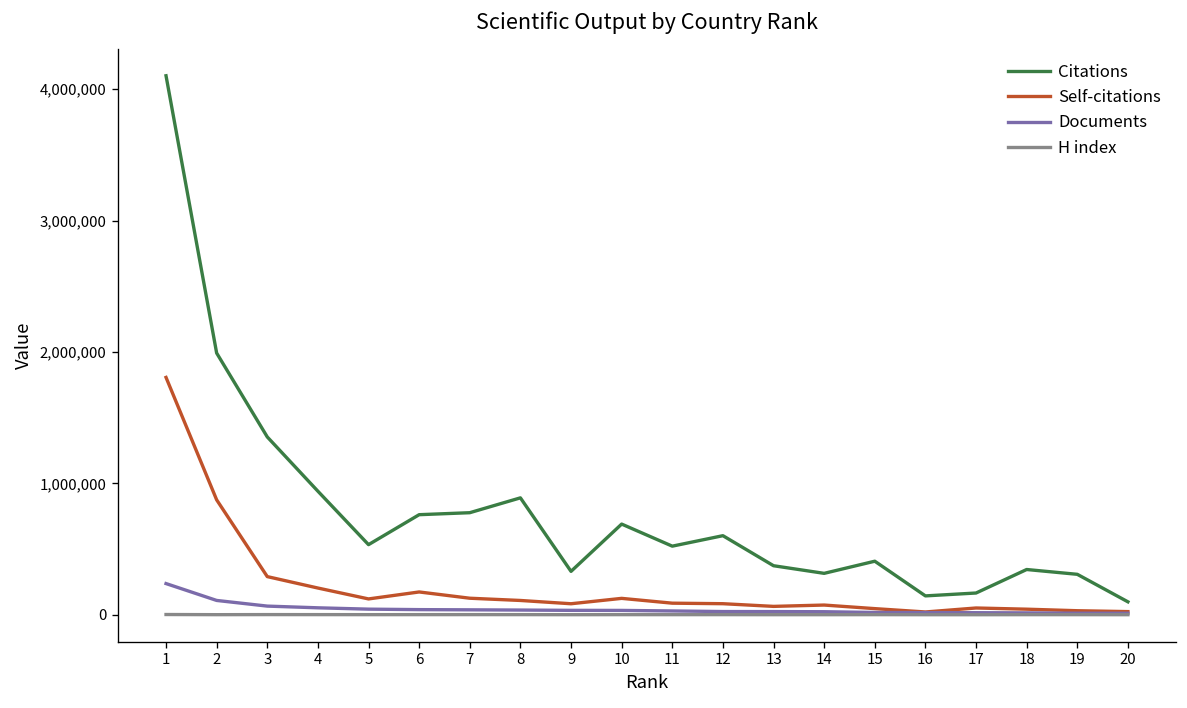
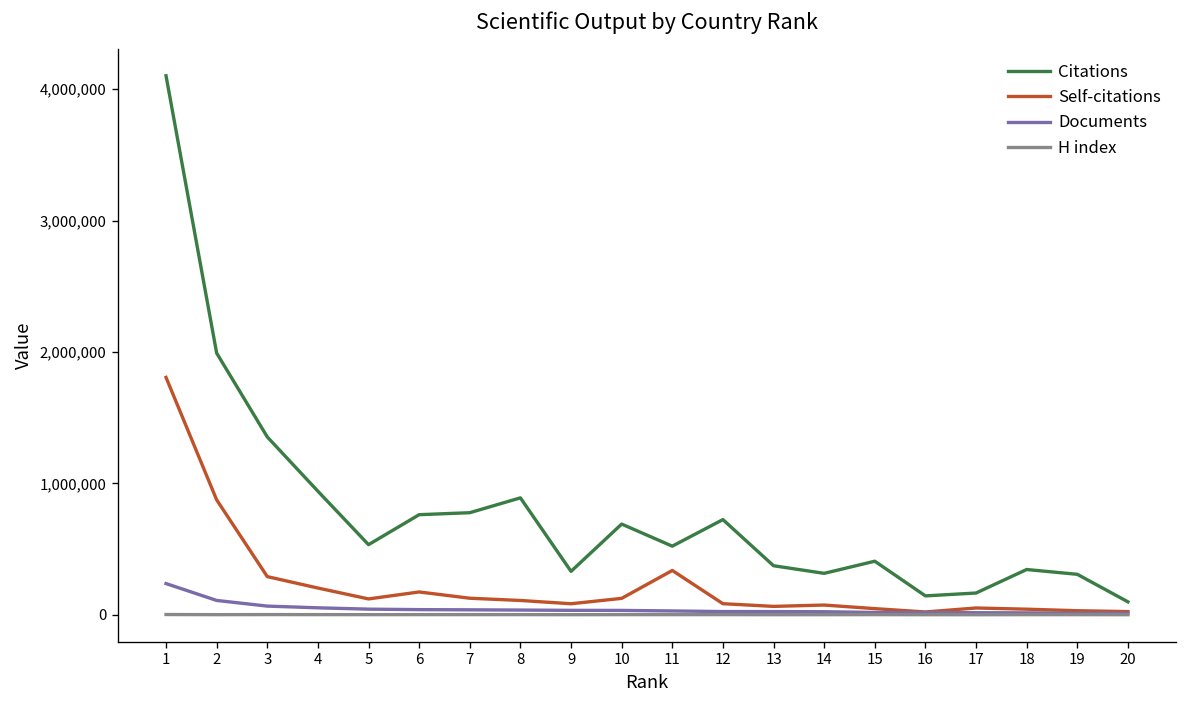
  {
    "Citations": {
      "1": "4,100,000",
      "2": "1,990,000",
      "3": "1,350,000",
      "4": "940,000",
      "5": "530,000",
      "6": "760,000",
      "7": "780,000",
      "8": "890,000",
      "9": "330,000",
      "10": "690,000",
      "11": "520,000",
-     "12": "600,000",
+     "12": "720,000",
      "13": "370,000",
      "14": "320,000",
      "15": "410,000",
      "16": "140,000",
      "17": "170,000",
      "18": "340,000",
      "19": "310,000",
      "20": "100,000"
    },
    "Self-citations": {
      "1": "1,810,000",
      "2": "870,000",
      "3": "290,000",
      "4": "200,000",
      "5": "120,000",
      "6": "170,000",
      "7": "130,000",
      "8": "110,000",
      "9": "80,000",
      "10": "120,000",
-     "11": "90,000",
+     "11": "340,000",
      "12": "80,000",
      "13": "60,000",
      "14": "70,000",
      "15": "50,000",
      "17": "50,000",
      "18": "40,000"
    }
  }
